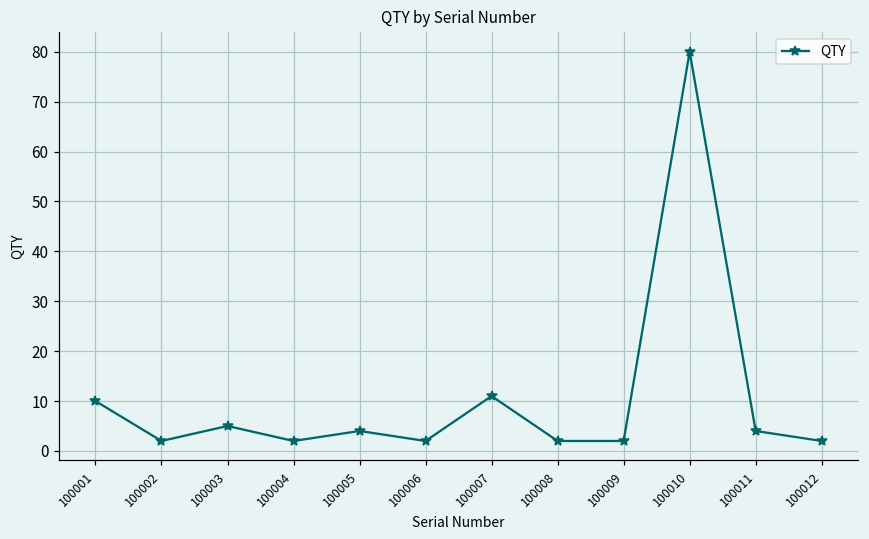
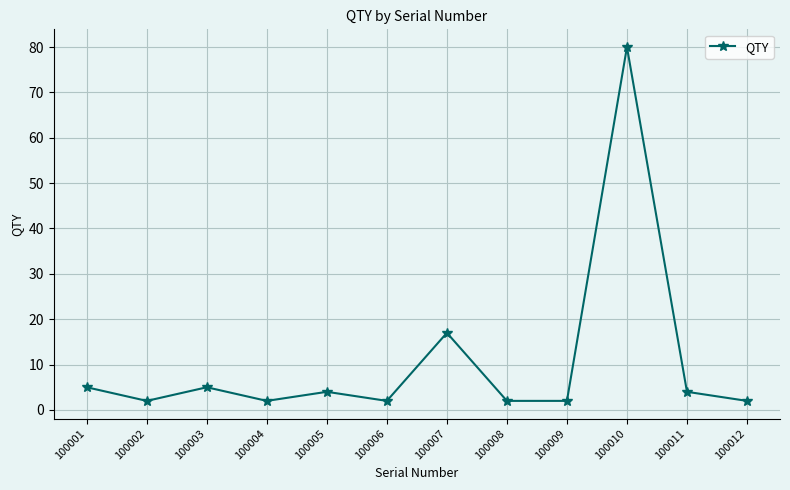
  {
-   "100001": 10,
+   "100001": 5,
    "100002": 2,
    "100003": 5,
    "100004": 2,
    "100005": 4,
    "100006": 2,
-   "100007": 11,
+   "100007": 17,
    "100008": 2,
    "100009": 2,
    "100010": 80,
    "100011": 4,
    "100012": 2
  }
